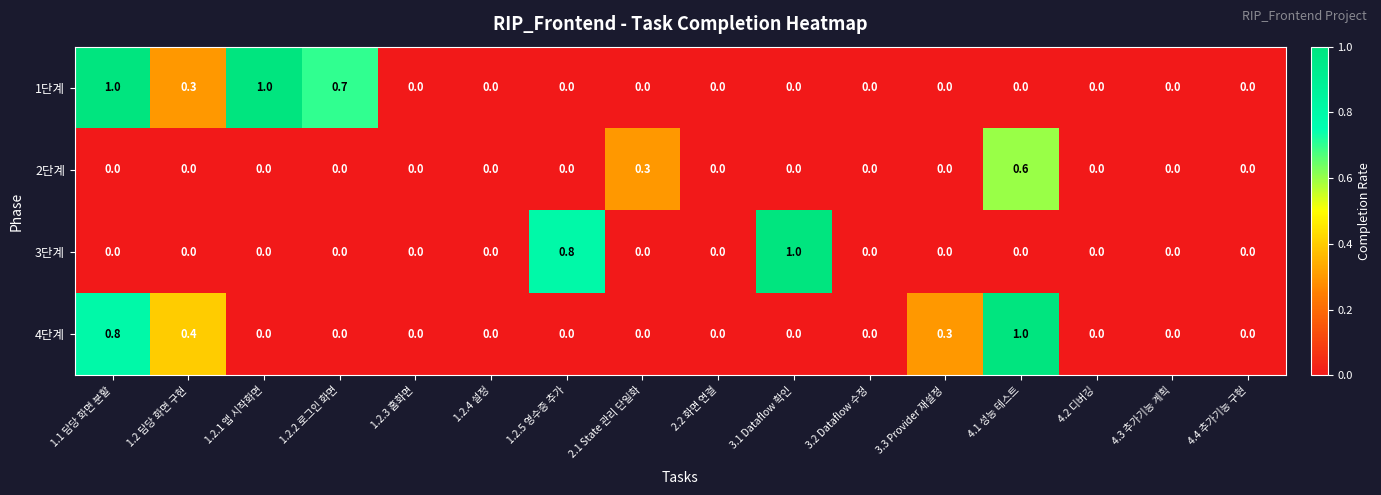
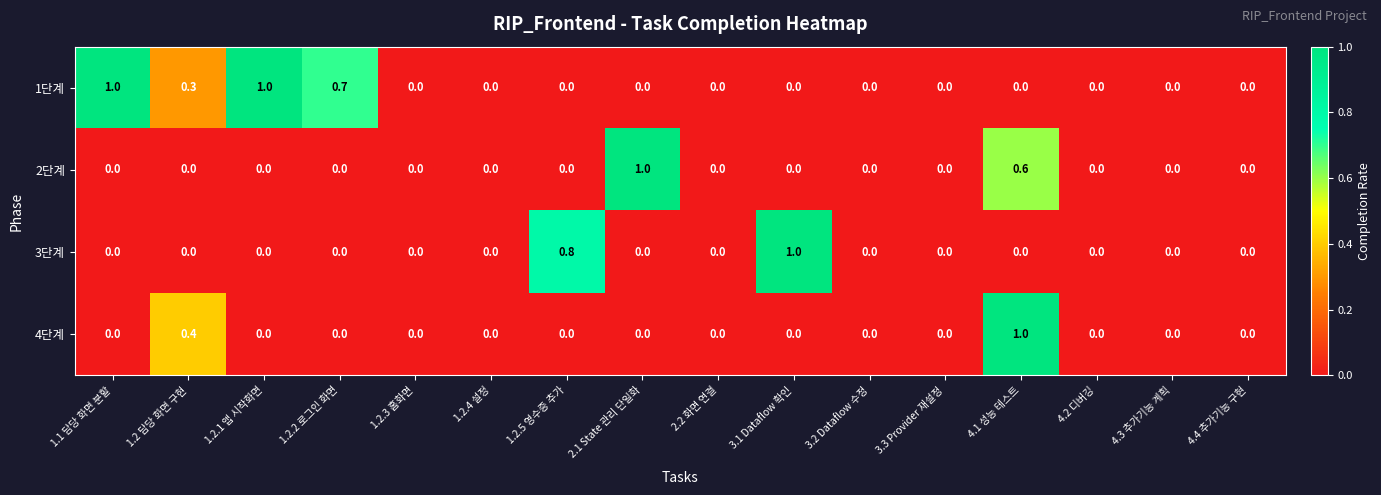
  {
    "1단계": {
      "1.1 담당 화면 분할": 1.0,
      "1.2 담당 화면 구현": 0.3,
      "1.2.1 앱 시작화면": 1.0,
      "1.2.2 로그인 화면": 0.7,
      "1.2.3 홈화면": 0.0,
      "1.2.4 설정": 0.0,
      "1.2.5 영수증 추가": 0.0,
      "2.1 State 관리 단일화": 0.0,
      "2.2 화면 연결": 0.0,
      "3.1 Dataflow 확인": 0.0,
      "3.2 Dataflow 수정": 0.0,
      "3.3 Provider 재설정": 0.0,
      "4.1 성능 테스트": 0.0,
      "4.2 디버깅": 0.0,
      "4.3 추가기능 계획": 0.0,
      "4.4 추가기능 구현": 0.0
    },
    "2단계": {
      "1.1 담당 화면 분할": 0.0,
      "1.2 담당 화면 구현": 0.0,
      "1.2.1 앱 시작화면": 0.0,
      "1.2.2 로그인 화면": 0.0,
      "1.2.3 홈화면": 0.0,
      "1.2.4 설정": 0.0,
      "1.2.5 영수증 추가": 0.0,
-     "2.1 State 관리 단일화": 0.3,
+     "2.1 State 관리 단일화": 1.0,
      "2.2 화면 연결": 0.0,
      "3.1 Dataflow 확인": 0.0,
      "3.2 Dataflow 수정": 0.0,
      "3.3 Provider 재설정": 0.0,
      "4.1 성능 테스트": 0.6,
      "4.2 디버깅": 0.0,
      "4.3 추가기능 계획": 0.0,
      "4.4 추가기능 구현": 0.0
    },
    "3단계": {
      "1.1 담당 화면 분할": 0.0,
      "1.2 담당 화면 구현": 0.0,
      "1.2.1 앱 시작화면": 0.0,
      "1.2.2 로그인 화면": 0.0,
      "1.2.3 홈화면": 0.0,
      "1.2.4 설정": 0.0,
      "1.2.5 영수증 추가": 0.8,
      "2.1 State 관리 단일화": 0.0,
      "2.2 화면 연결": 0.0,
      "3.1 Dataflow 확인": 1.0,
      "3.2 Dataflow 수정": 0.0,
      "3.3 Provider 재설정": 0.0,
      "4.1 성능 테스트": 0.0,
      "4.2 디버깅": 0.0,
      "4.3 추가기능 계획": 0.0,
      "4.4 추가기능 구현": 0.0
    },
    "4단계": {
-     "1.1 담당 화면 분할": 0.8,
+     "1.1 담당 화면 분할": 0.0,
      "1.2 담당 화면 구현": 0.4,
      "1.2.1 앱 시작화면": 0.0,
      "1.2.2 로그인 화면": 0.0,
      "1.2.3 홈화면": 0.0,
      "1.2.4 설정": 0.0,
      "1.2.5 영수증 추가": 0.0,
      "2.1 State 관리 단일화": 0.0,
      "2.2 화면 연결": 0.0,
      "3.1 Dataflow 확인": 0.0,
      "3.2 Dataflow 수정": 0.0,
-     "3.3 Provider 재설정": 0.3,
+     "3.3 Provider 재설정": 0.0,
      "4.1 성능 테스트": 1.0,
      "4.2 디버깅": 0.0,
      "4.3 추가기능 계획": 0.0,
      "4.4 추가기능 구현": 0.0
    }
  }
